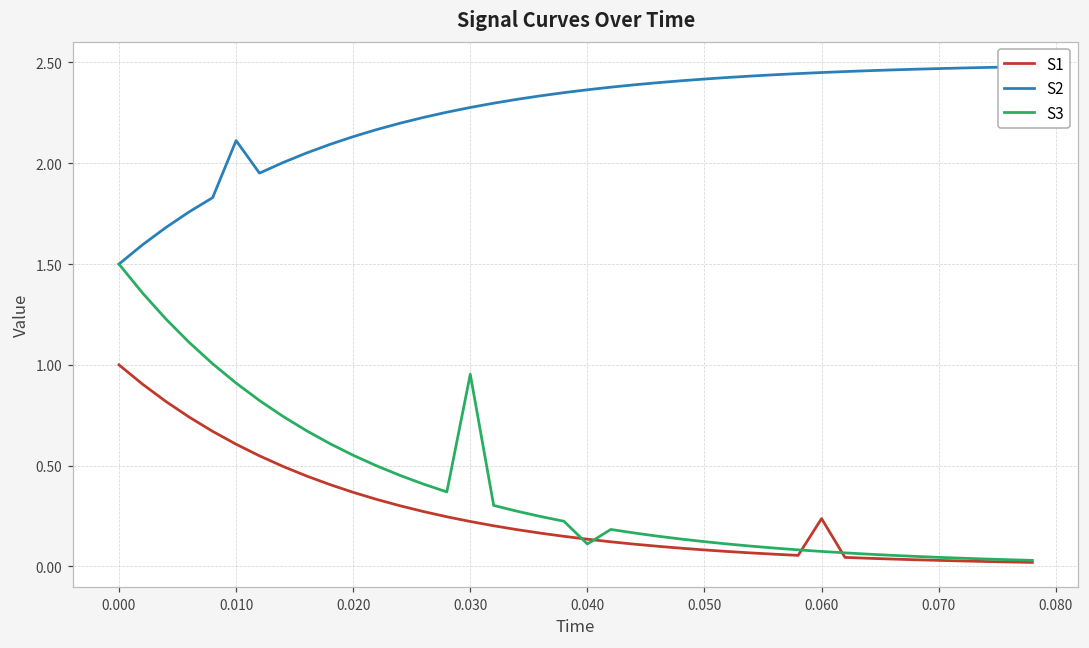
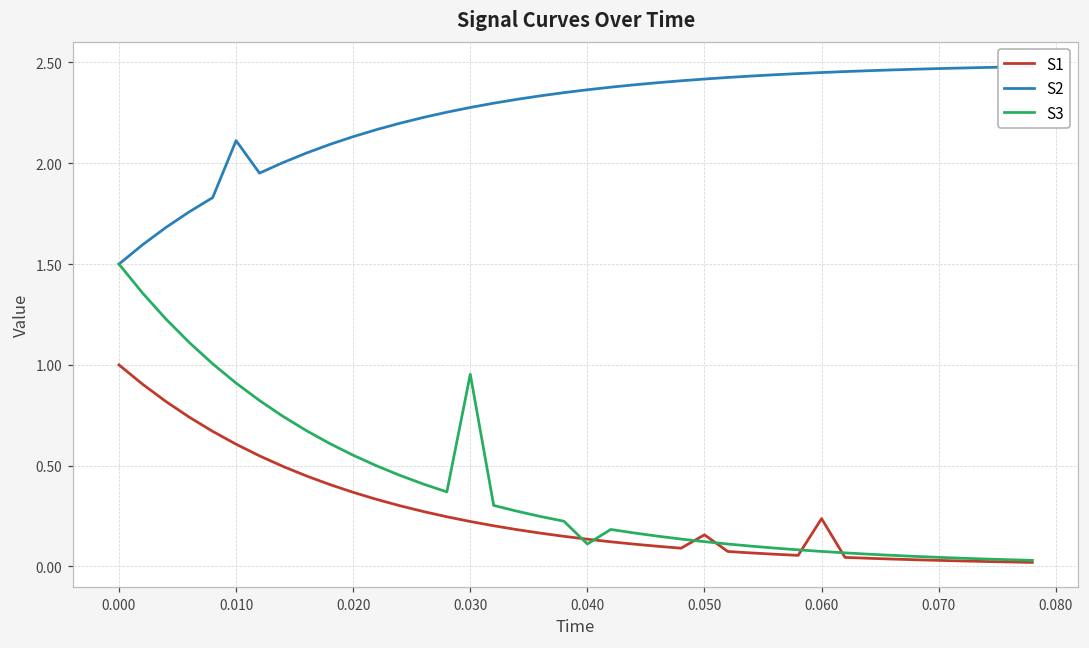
  {
    "S1": {
      "0.000": 1.00,
      "0.010": 0.61,
      "0.020": 0.37,
      "0.030": 0.22,
      "0.040": 0.14,
-     "0.050": 0.08,
+     "0.050": 0.16,
      "0.060": 0.24,
      "0.070": 0.03
    },
    "S2": {
      "0.010": 2.11,
      "0.020": 2.13,
      "0.030": 2.28,
      "0.040": 2.36,
      "0.050": 2.42,
      "0.060": 2.45,
      "0.070": 2.47
    },
    "S3": {
      "0.010": 0.91,
      "0.020": 0.55,
      "0.030": 0.95,
      "0.040": 0.11,
      "0.050": 0.12,
      "0.060": 0.07,
      "0.070": 0.05
    }
  }
